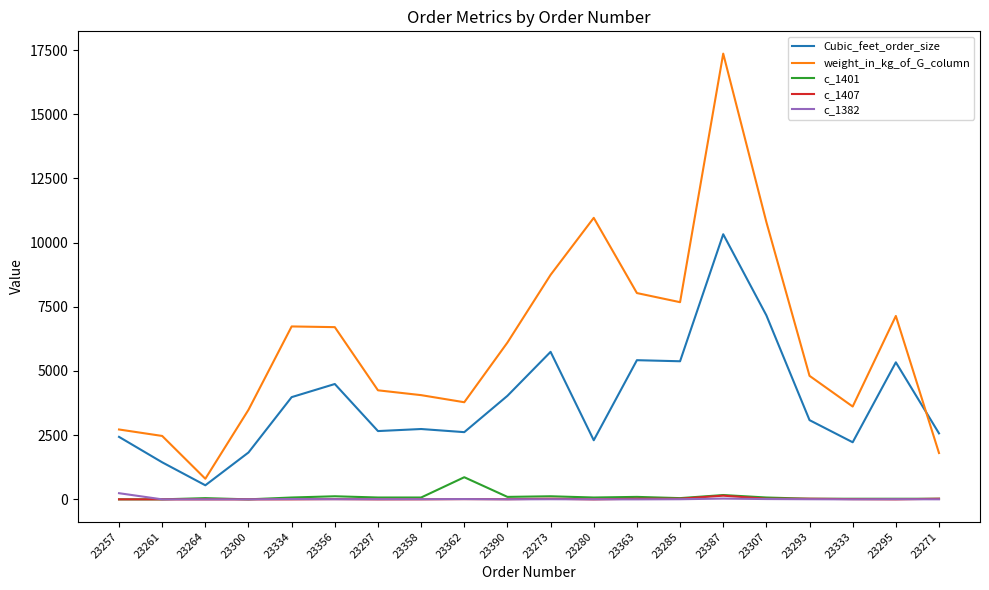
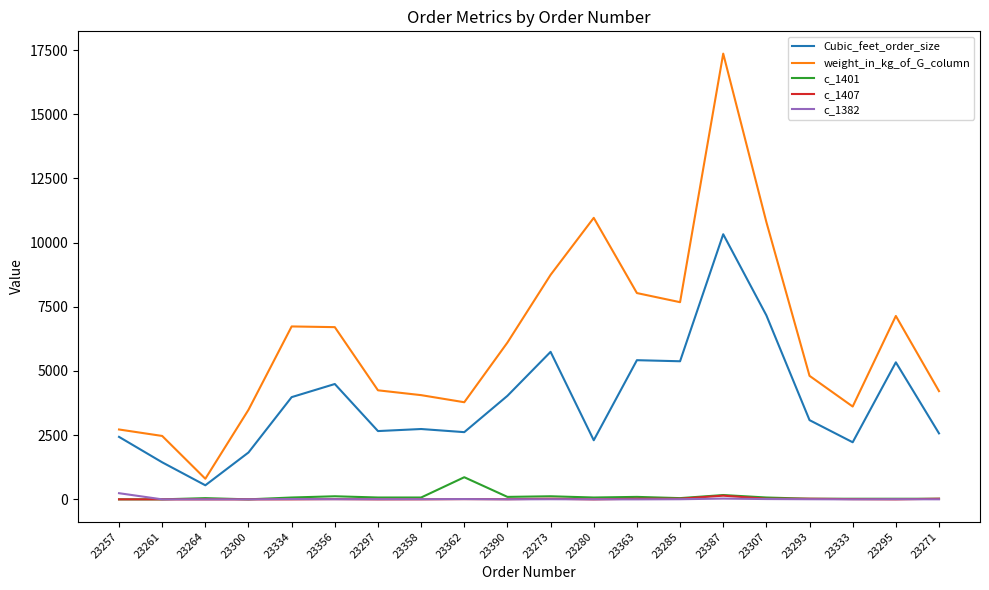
  {
    "Cubic_feet_order_size": {
      "23257": 2400,
      "23261": 1400,
      "23264": 500,
      "23300": 1800,
      "23334": 4000,
      "23356": 4500,
      "23297": 2700,
      "23358": 2700,
      "23362": 2600,
      "23390": 4000,
      "23273": 5700,
      "23280": 2300,
      "23363": 5400,
      "23285": 5400,
      "23387": 10300,
      "23307": 7200,
      "23293": 3100,
      "23333": 2200,
      "23295": 5300,
      "23271": 2600
    },
    "weight_in_kg_of_G_column": {
      "23257": 2700,
      "23261": 2500,
      "23264": 800,
      "23300": 3500,
      "23334": 6700,
      "23356": 6700,
      "23297": 4200,
      "23358": 4100,
      "23362": 3800,
      "23390": 6100,
      "23273": 8700,
      "23280": 11000,
      "23363": 8000,
      "23285": 7700,
      "23387": 17400,
      "23307": 10800,
      "23293": 4800,
      "23333": 3600,
      "23295": 7100,
-     "23271": 1800
+     "23271": 4200
    },
    "c_1401": {
      "23356": 100,
      "23362": 900
    },
    "c_1382": {
      "23257": 200,
      "23387": 0
    }
  }
